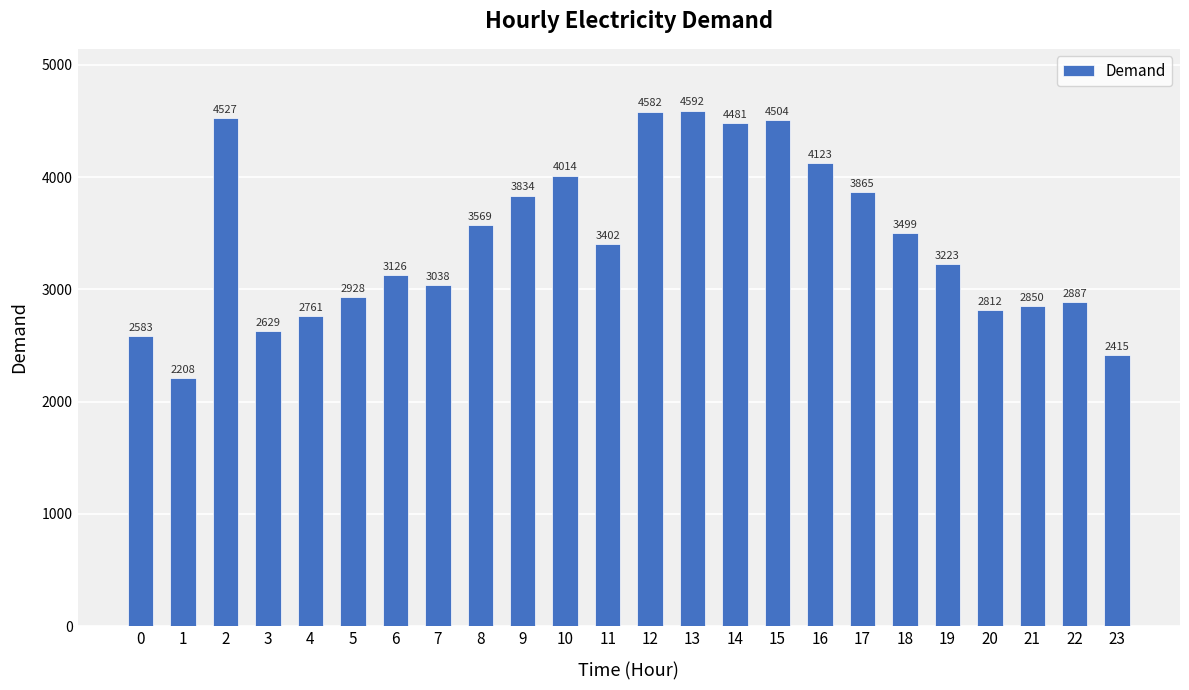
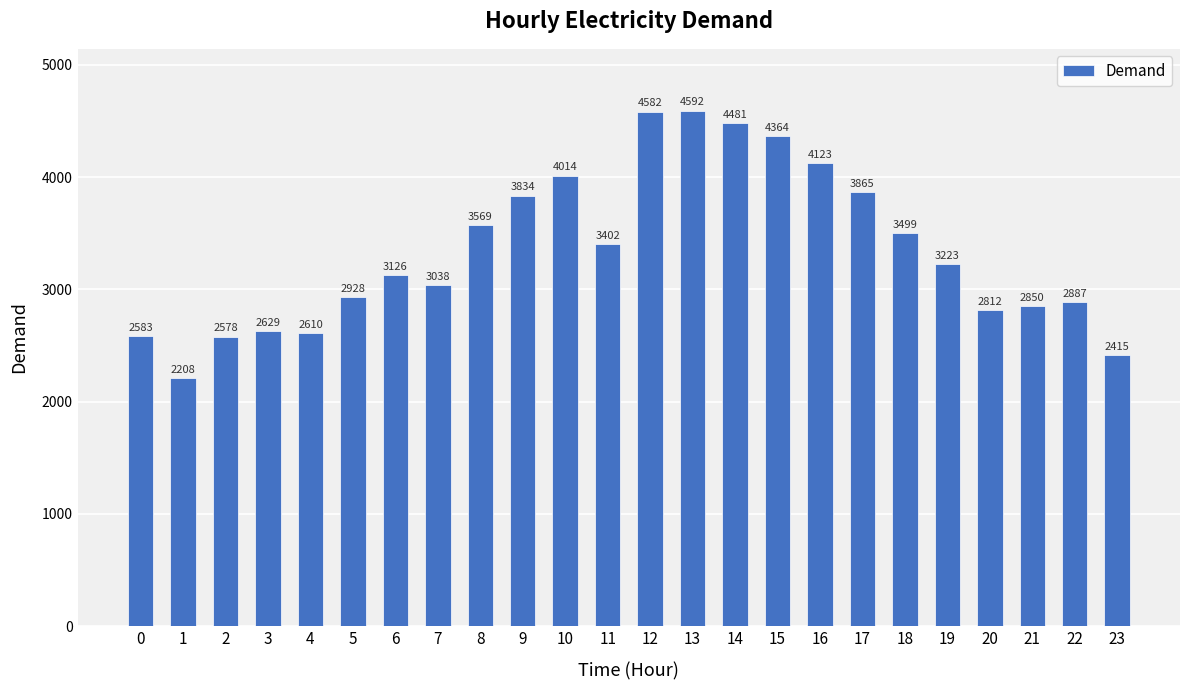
  {
    "0": 2583,
    "1": 2208,
-   "2": 4527,
+   "2": 2578,
    "3": 2629,
-   "4": 2761,
+   "4": 2610,
    "5": 2928,
    "6": 3126,
    "8": 3569,
    "9": 3834,
    "10": 4014,
    "11": 3402,
    "13": 4592,
    "14": 4481,
-   "15": 4504,
+   "15": 4364,
    "16": 4123,
    "17": 3865,
    "18": 3499,
    "19": 3223,
    "20": 2812,
    "22": 2887,
    "23": 2415
  }
